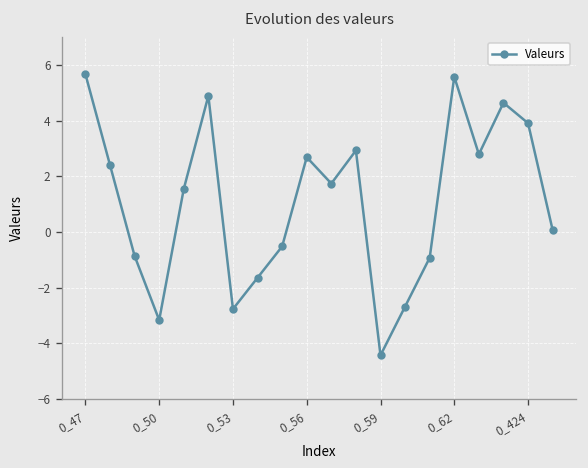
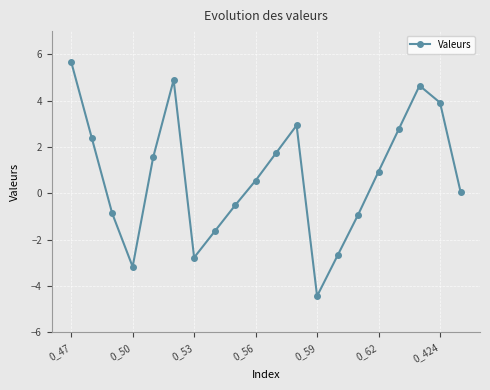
  {
    "0_47": 5.7,
    "0_50": -3.2,
    "0_53": -2.8,
-   "0_56": 2.7,
+   "0_56": 0.6,
    "0_59": -4.4,
-   "0_62": 5.6,
+   "0_62": 0.9,
    "0_424": 3.9
  }
